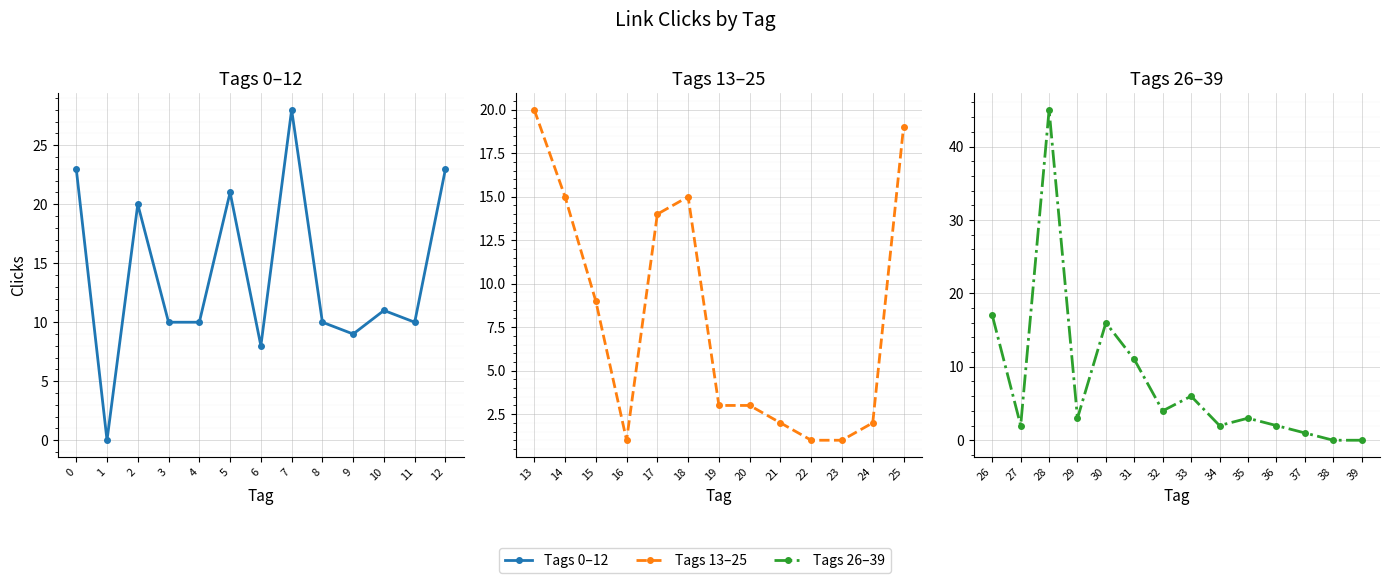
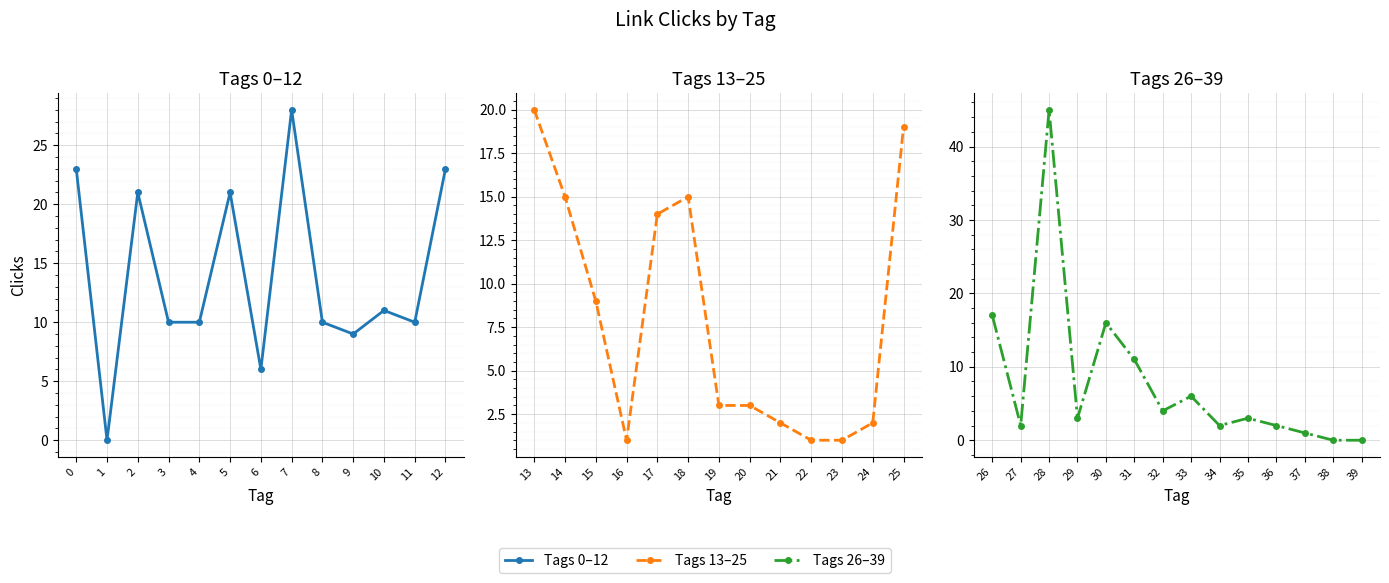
  {
    "Tags 0–12": {
      "0": 23,
      "1": 0,
-     "2": 20,
+     "2": 21,
      "3": 10,
      "4": 10,
      "5": 21,
-     "6": 8,
+     "6": 6,
      "7": 28,
      "8": 10,
      "9": 9,
      "10": 11,
      "11": 10,
      "12": 23
    },
    "Tags 13–25": {
      "13": 20.0,
      "14": 15.0,
      "15": 9.0,
      "16": 1.0,
      "17": 14.0,
      "18": 15.0,
      "19": 3.0,
      "20": 3.0,
      "21": 2.0,
      "22": 1.0,
      "23": 1.0,
      "24": 2.0,
      "25": 19.0
    },
    "Tags 26–39": {
      "26": 17,
      "27": 2,
      "28": 45,
      "29": 3,
      "30": 16,
      "31": 11,
      "32": 4,
      "33": 6,
      "34": 2,
      "35": 3,
      "36": 2,
      "37": 1,
      "38": 0,
      "39": 0
    }
  }
